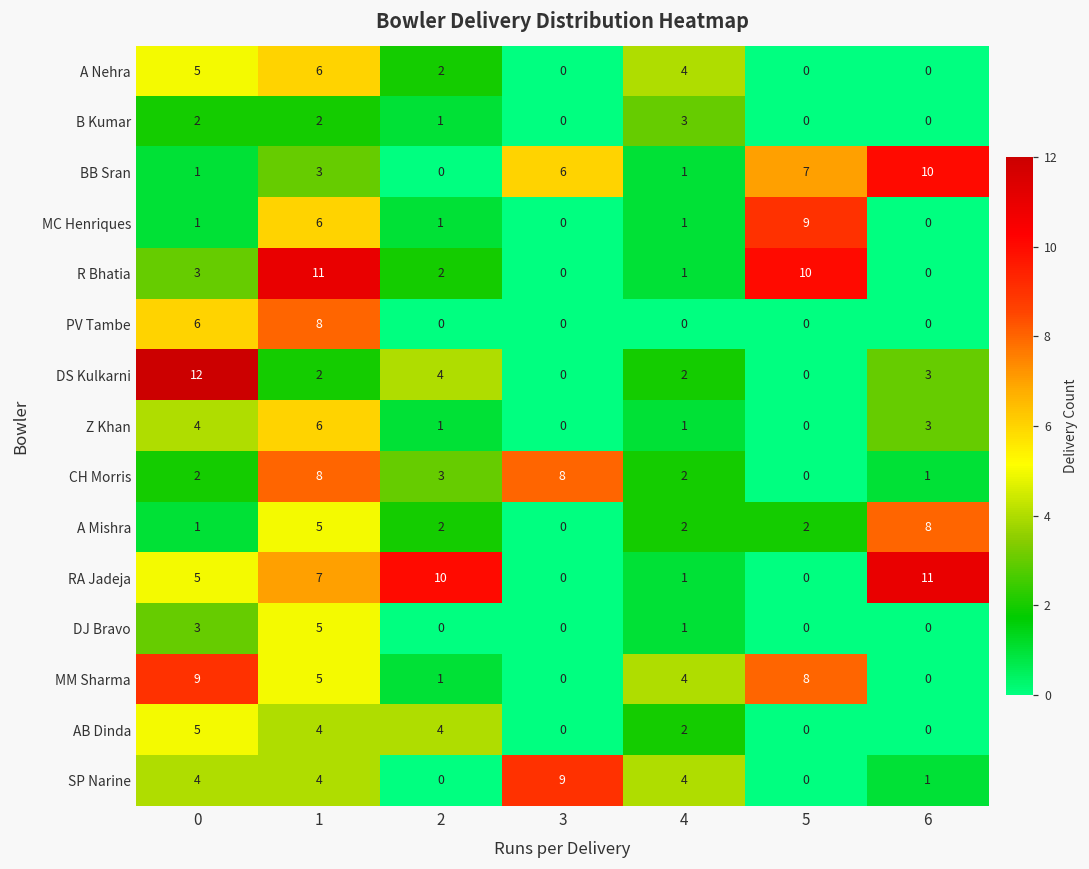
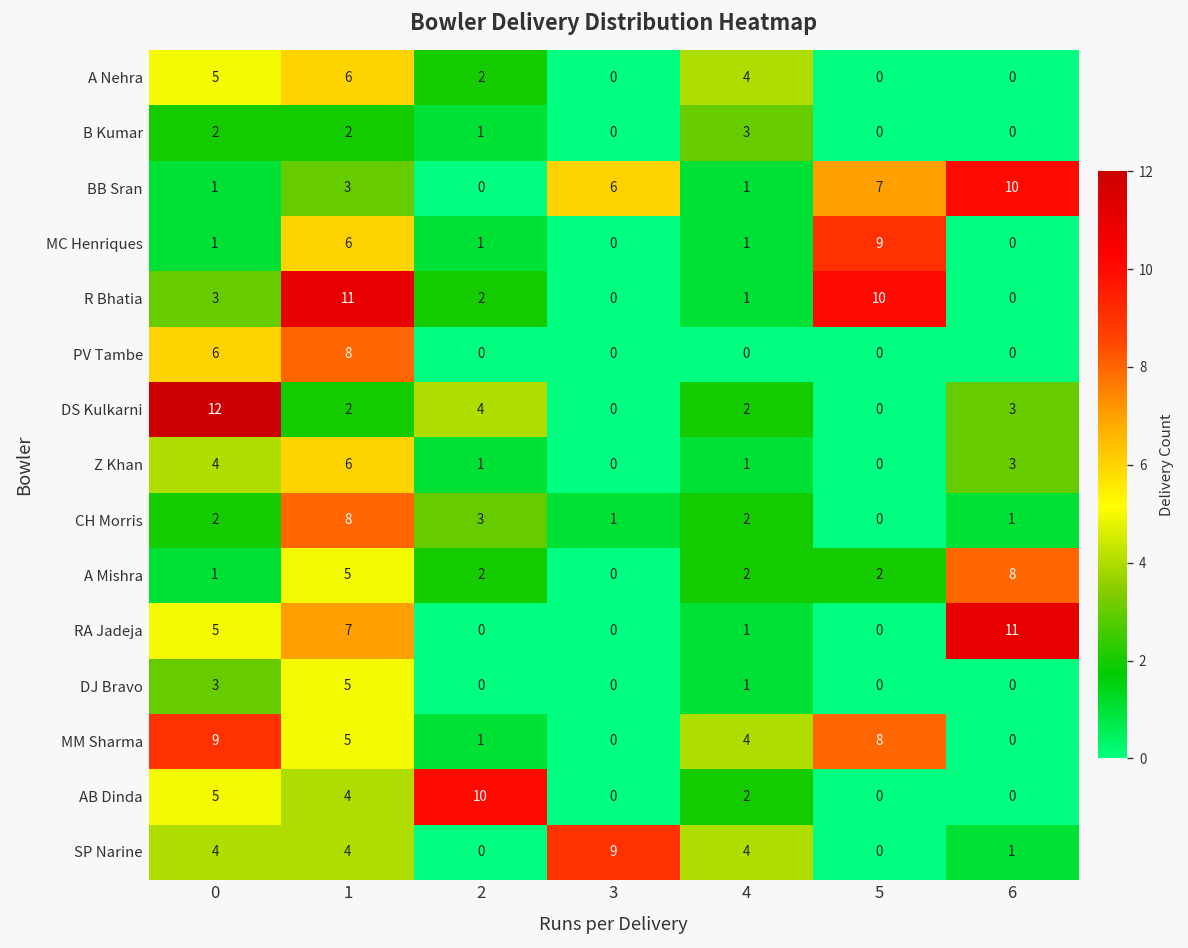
  {
    "A Nehra": {
      "0": 5,
      "1": 6,
      "2": 2,
      "3": 0,
      "4": 4,
      "5": 0,
      "6": 0
    },
    "B Kumar": {
      "0": 2,
      "1": 2,
      "2": 1,
      "3": 0,
      "4": 3,
      "5": 0,
      "6": 0
    },
    "BB Sran": {
      "0": 1,
      "1": 3,
      "2": 0,
      "3": 6,
      "4": 1,
      "5": 7,
      "6": 10
    },
    "MC Henriques": {
      "0": 1,
      "1": 6,
      "2": 1,
      "3": 0,
      "4": 1,
      "5": 9,
      "6": 0
    },
    "R Bhatia": {
      "0": 3,
      "1": 11,
      "2": 2,
      "3": 0,
      "4": 1,
      "5": 10,
      "6": 0
    },
    "PV Tambe": {
      "0": 6,
      "1": 8,
      "2": 0,
      "3": 0,
      "4": 0,
      "5": 0,
      "6": 0
    },
    "DS Kulkarni": {
      "0": 12,
      "1": 2,
      "2": 4,
      "3": 0,
      "4": 2,
      "5": 0,
      "6": 3
    },
    "Z Khan": {
      "0": 4,
      "1": 6,
      "2": 1,
      "3": 0,
      "4": 1,
      "5": 0,
      "6": 3
    },
    "CH Morris": {
      "0": 2,
      "1": 8,
      "2": 3,
-     "3": 8,
+     "3": 1,
      "4": 2,
      "5": 0,
      "6": 1
    },
    "A Mishra": {
      "0": 1,
      "1": 5,
      "2": 2,
      "3": 0,
      "4": 2,
      "5": 2,
      "6": 8
    },
    "RA Jadeja": {
      "0": 5,
      "1": 7,
-     "2": 10,
+     "2": 0,
      "3": 0,
      "4": 1,
      "5": 0,
      "6": 11
    },
    "DJ Bravo": {
      "0": 3,
      "1": 5,
      "2": 0,
      "3": 0,
      "4": 1,
      "5": 0,
      "6": 0
    },
    "MM Sharma": {
      "0": 9,
      "1": 5,
      "2": 1,
      "3": 0,
      "4": 4,
      "5": 8,
      "6": 0
    },
    "AB Dinda": {
      "0": 5,
      "1": 4,
-     "2": 4,
+     "2": 10,
      "3": 0,
      "4": 2,
      "5": 0,
      "6": 0
    },
    "SP Narine": {
      "0": 4,
      "1": 4,
      "2": 0,
      "3": 9,
      "4": 4,
      "5": 0,
      "6": 1
    }
  }
